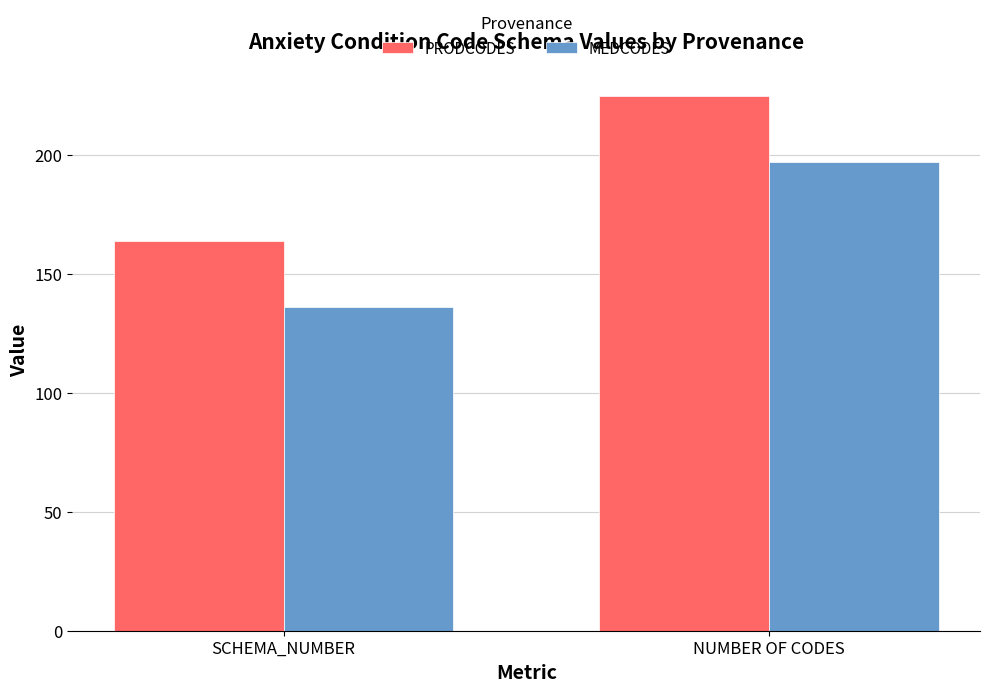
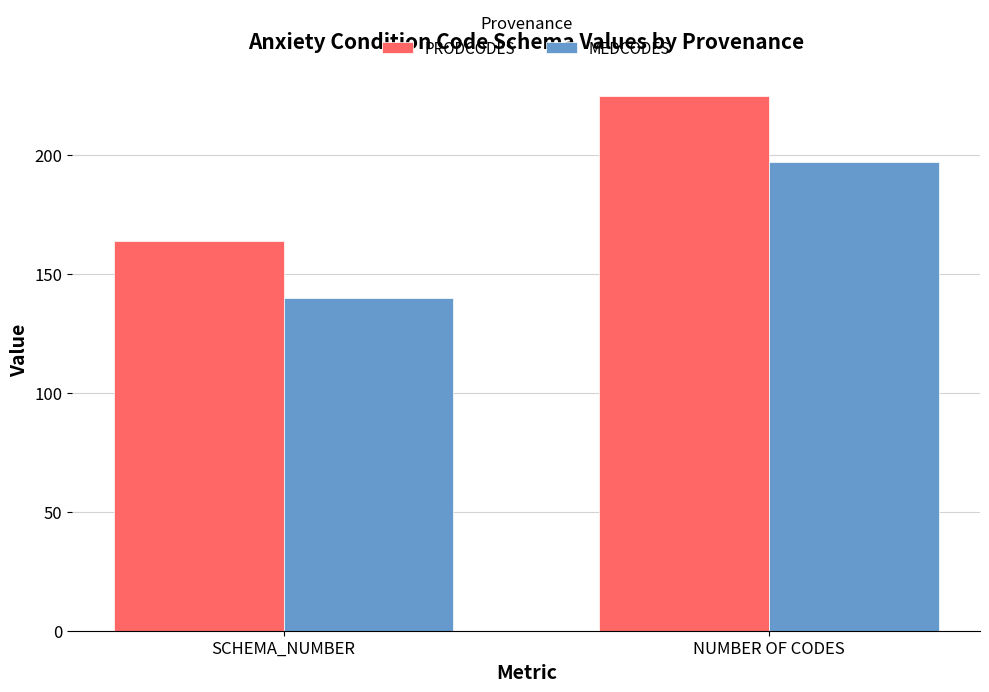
  {
    "PRODCODES": {
      "SCHEMA_NUMBER": 164,
      "NUMBER OF CODES": 225
    },
    "MEDCODES": {
-     "SCHEMA_NUMBER": 136,
+     "SCHEMA_NUMBER": 140,
      "NUMBER OF CODES": 197
    }
  }
